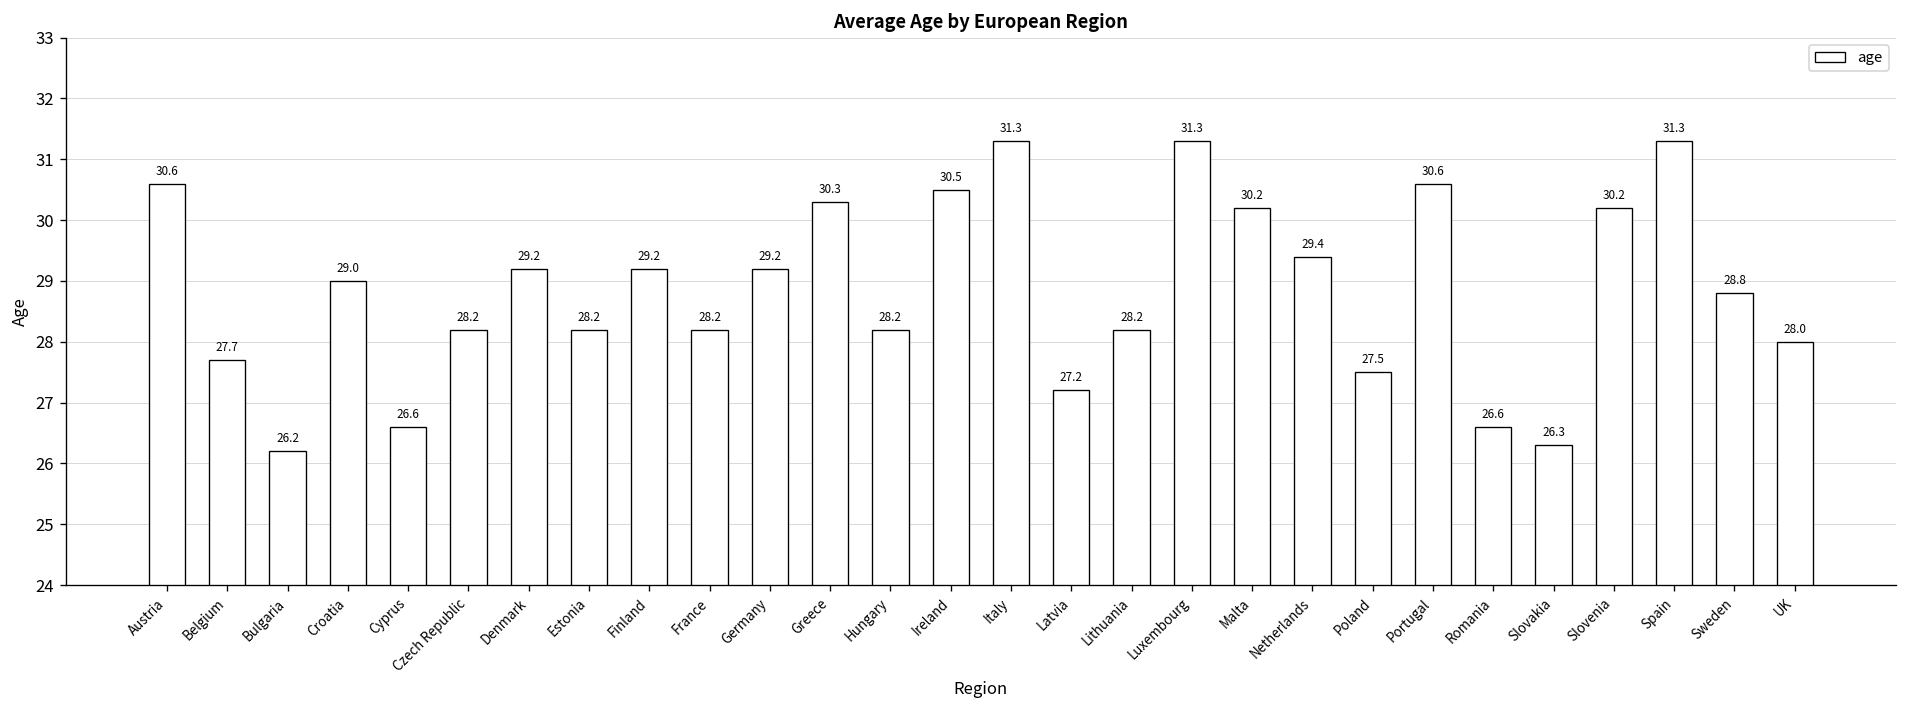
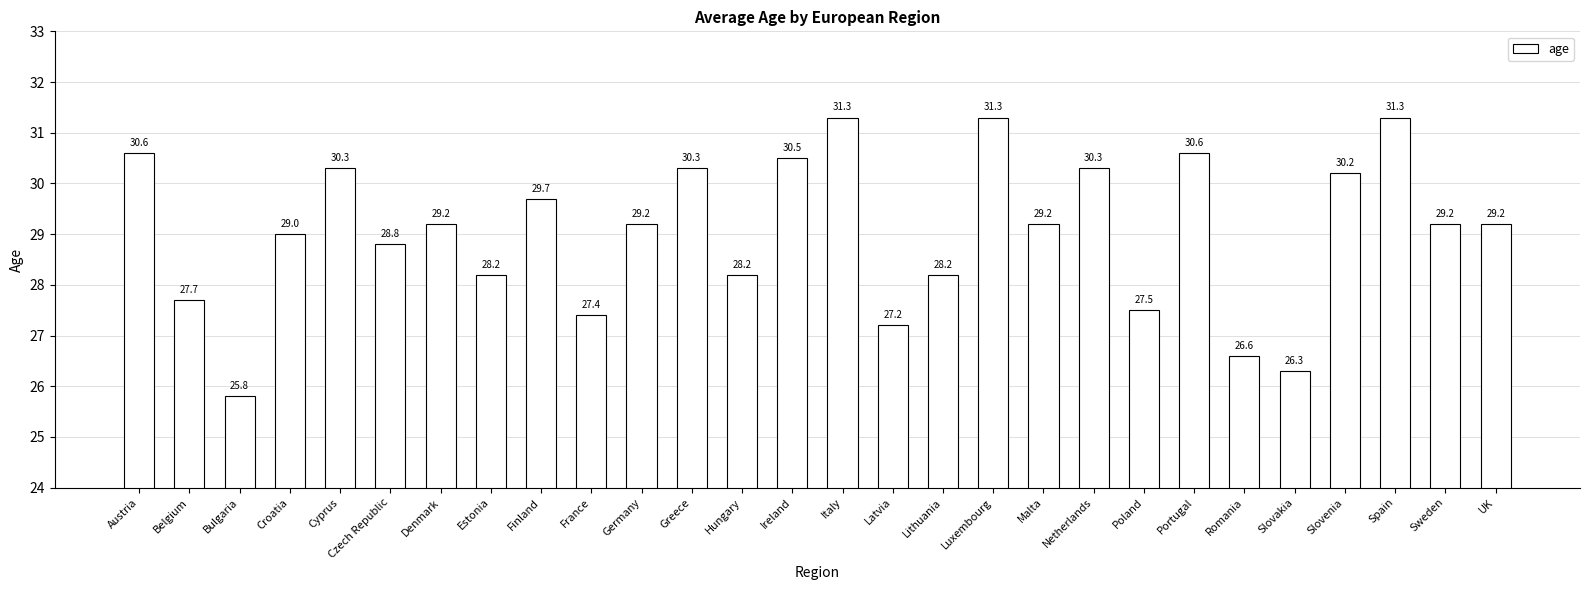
  {
    "Austria": 30.6,
    "Belgium": 27.7,
-   "Bulgaria": 26.2,
+   "Bulgaria": 25.8,
    "Croatia": 29.0,
-   "Cyprus": 26.6,
-   "Czech Republic": 28.2,
+   "Cyprus": 30.3,
+   "Czech Republic": 28.8,
    "Denmark": 29.2,
    "Estonia": 28.2,
-   "Finland": 29.2,
-   "France": 28.2,
+   "Finland": 29.7,
+   "France": 27.4,
    "Germany": 29.2,
    "Greece": 30.3,
    "Hungary": 28.2,
    "Ireland": 30.5,
    "Italy": 31.3,
    "Latvia": 27.2,
    "Lithuania": 28.2,
    "Luxembourg": 31.3,
-   "Malta": 30.2,
-   "Netherlands": 29.4,
+   "Malta": 29.2,
+   "Netherlands": 30.3,
    "Poland": 27.5,
    "Portugal": 30.6,
    "Romania": 26.6,
    "Slovakia": 26.3,
    "Slovenia": 30.2,
    "Spain": 31.3,
-   "Sweden": 28.8,
-   "UK": 28.0
+   "Sweden": 29.2,
+   "UK": 29.2
  }
